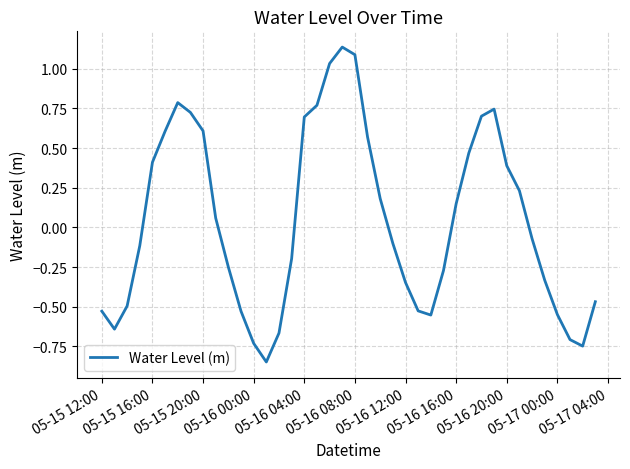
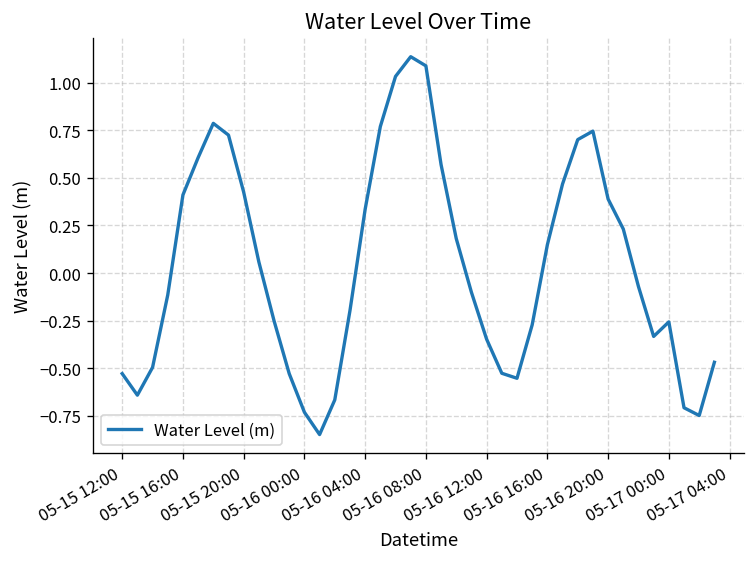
  {
    "05-15 12:00": -0.53,
    "05-15 16:00": 0.41,
-   "05-15 20:00": 0.61,
+   "05-15 20:00": 0.43,
    "05-16 00:00": -0.73,
-   "05-16 04:00": 0.70,
+   "05-16 04:00": 0.33,
    "05-16 08:00": 1.09,
    "05-16 12:00": -0.35,
    "05-16 16:00": 0.15,
    "05-16 20:00": 0.39,
-   "05-17 00:00": -0.55
+   "05-17 00:00": -0.26
  }
